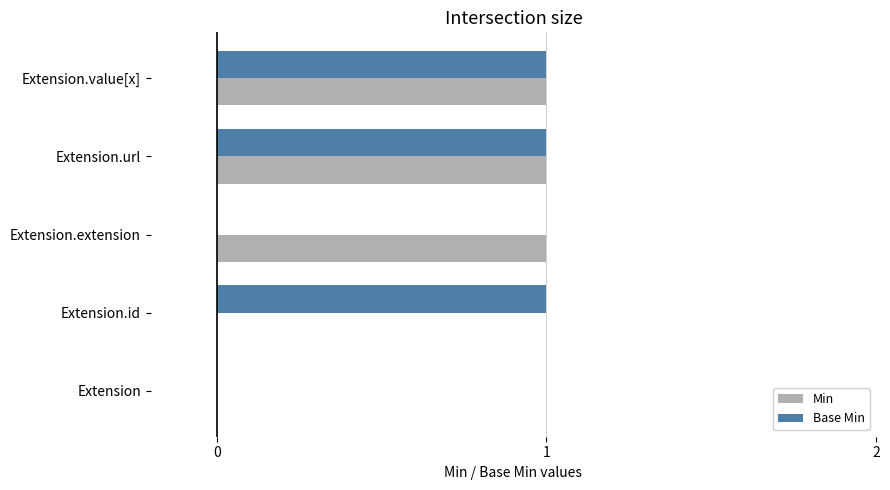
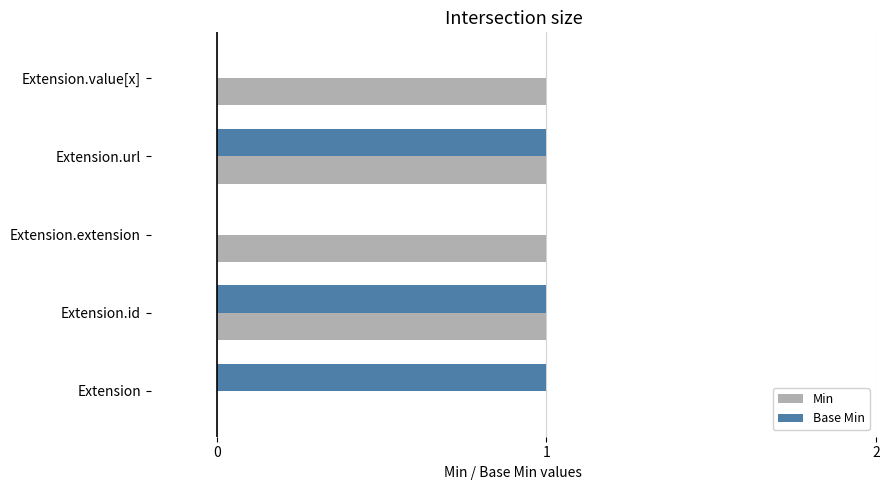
  {
    "Min": {
      "Extension.value[x]": 1,
      "Extension.url": 1,
      "Extension.extension": 1,
-     "Extension.id": 0,
+     "Extension.id": 1,
      "Extension": 0
    },
    "Base Min": {
-     "Extension.value[x]": 1,
+     "Extension.value[x]": 0,
      "Extension.url": 1,
      "Extension.extension": 0,
      "Extension.id": 1,
-     "Extension": 0
+     "Extension": 1
    }
  }
